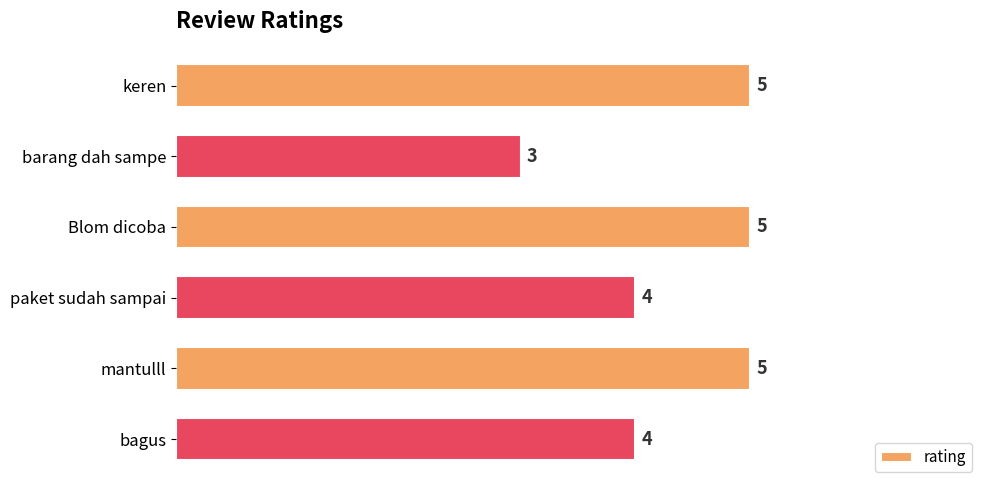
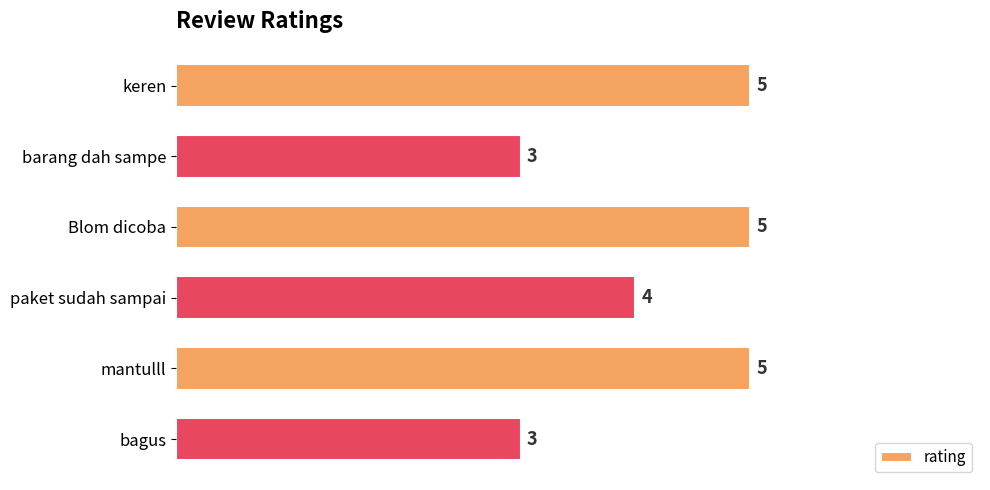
  {
    "keren": 5,
    "barang dah sampe": 3,
    "Blom dicoba": 5,
    "paket sudah sampai": 4,
    "mantulll": 5,
-   "bagus": 4
+   "bagus": 3
  }
